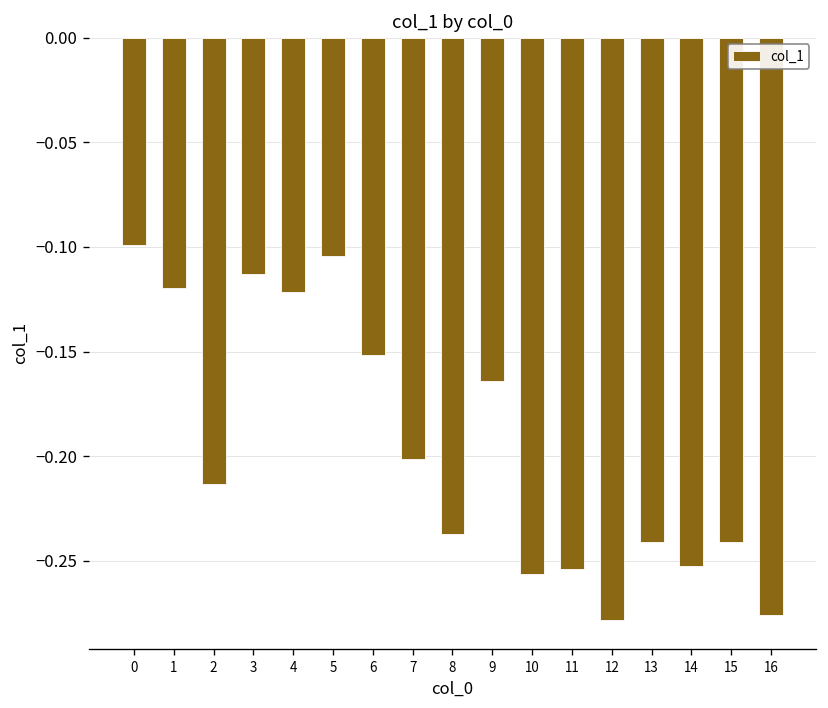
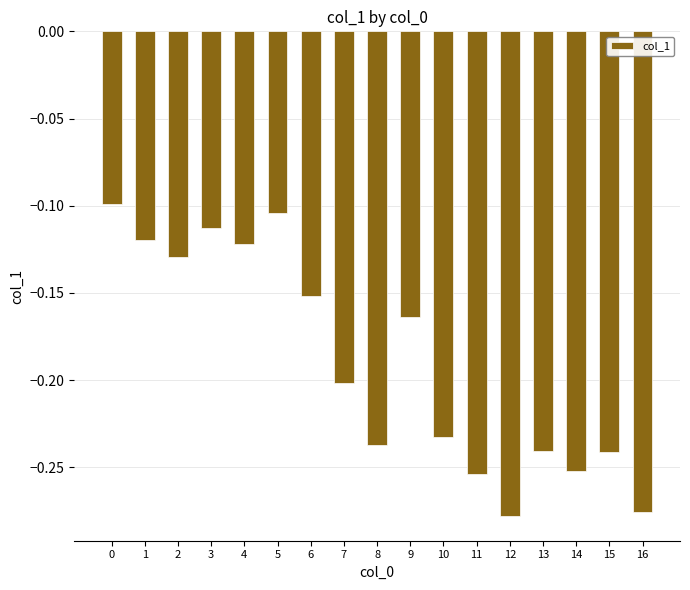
  {
    "0": -0.099,
    "1": -0.120,
-   "2": -0.213,
+   "2": -0.130,
    "3": -0.113,
    "4": -0.122,
    "5": -0.104,
    "6": -0.152,
    "7": -0.202,
    "8": -0.237,
    "9": -0.164,
-   "10": -0.257,
+   "10": -0.232,
    "11": -0.254,
    "12": -0.278,
    "13": -0.241,
    "14": -0.252,
    "15": -0.241,
    "16": -0.276
  }
